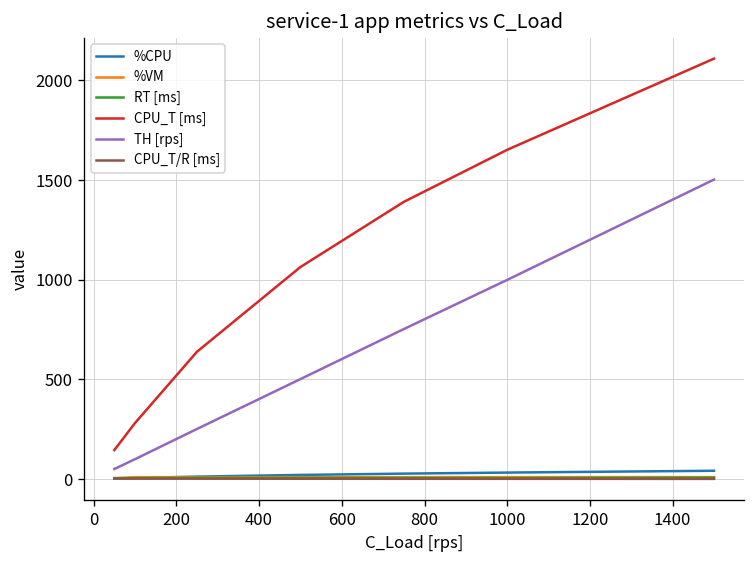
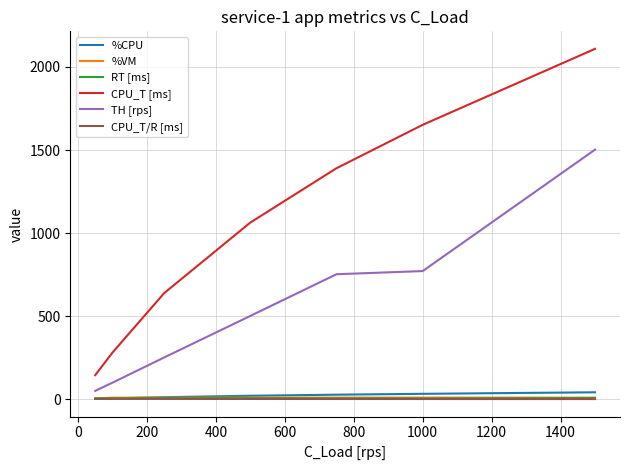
  {
    "%CPU": {
      "1000": 30
    },
    "CPU_T [ms]": {
      "1000": 1650
    },
    "TH [rps]": {
-     "1000": 1000
+     "1000": 770
    }
  }
